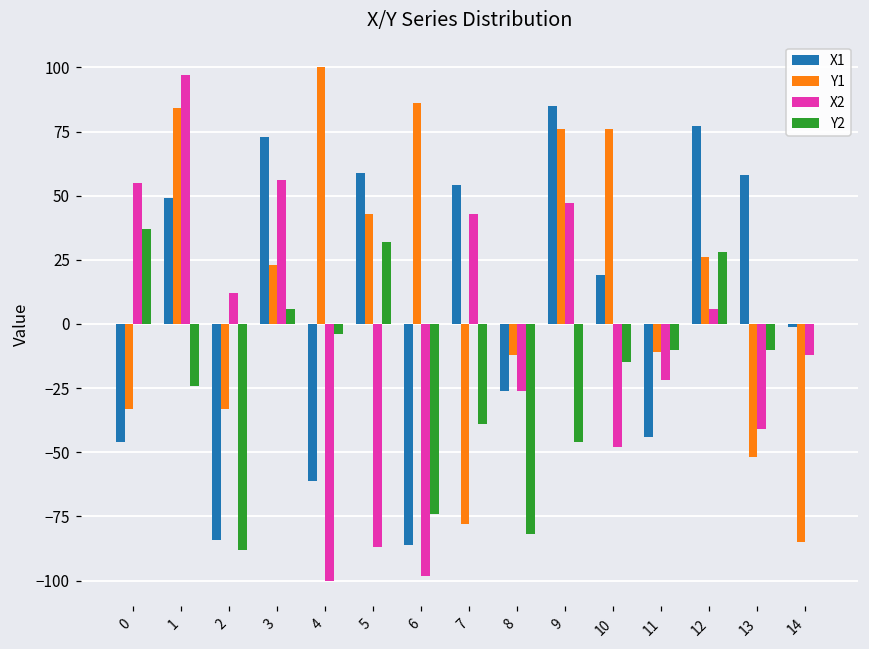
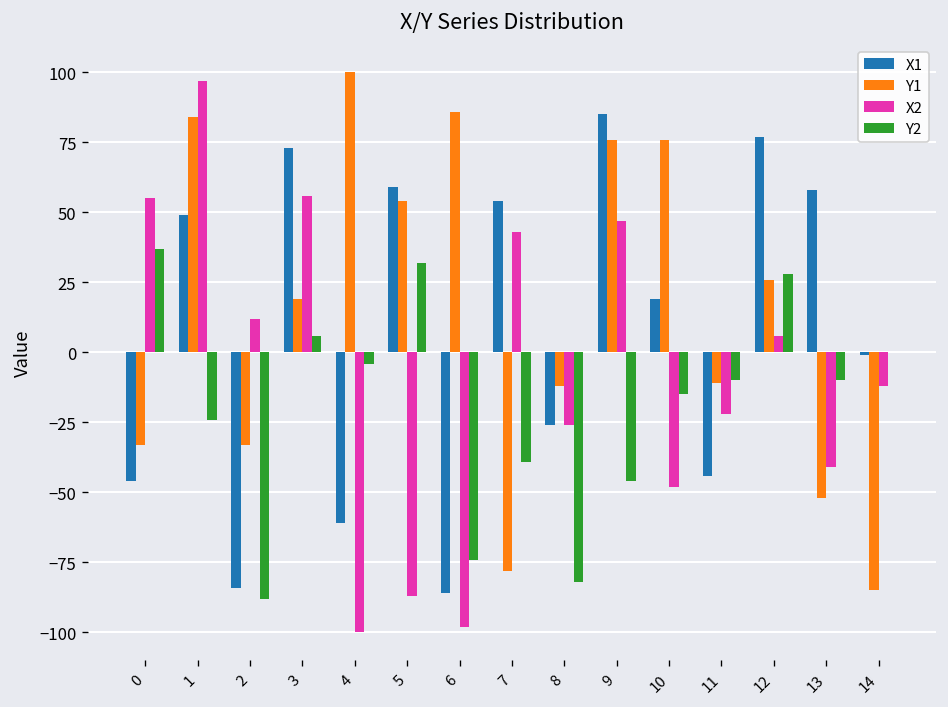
  {
    "X1": {
      "0": -46,
      "1": 49,
      "2": -84,
      "3": 73,
      "4": -61,
      "5": 59,
      "6": -86,
      "7": 54,
      "8": -26,
      "9": 85,
      "10": 19,
      "11": -44,
      "12": 77,
      "13": 58
    },
    "Y1": {
      "0": -33,
      "1": 84,
      "2": -33,
-     "3": 23,
+     "3": 19,
      "4": 100,
-     "5": 43,
+     "5": 54,
      "6": 86,
      "7": -78,
      "8": -12,
      "9": 76,
      "10": 76,
      "11": -11,
      "12": 26,
      "13": -52,
      "14": -85
    },
    "X2": {
      "0": 55,
      "1": 97,
      "2": 12,
      "3": 56,
      "4": -100,
      "5": -87,
      "6": -98,
      "7": 43,
      "8": -26,
      "9": 47,
      "10": -48,
      "11": -22,
      "12": 6,
      "13": -41,
      "14": -12
    },
    "Y2": {
      "0": 37,
      "1": -24,
      "2": -88,
      "3": 6,
      "4": -4,
      "5": 32,
      "6": -74,
      "7": -39,
      "8": -82,
      "9": -46,
      "10": -15,
      "11": -10,
      "12": 28,
      "13": -10,
      "14": 0
    }
  }
